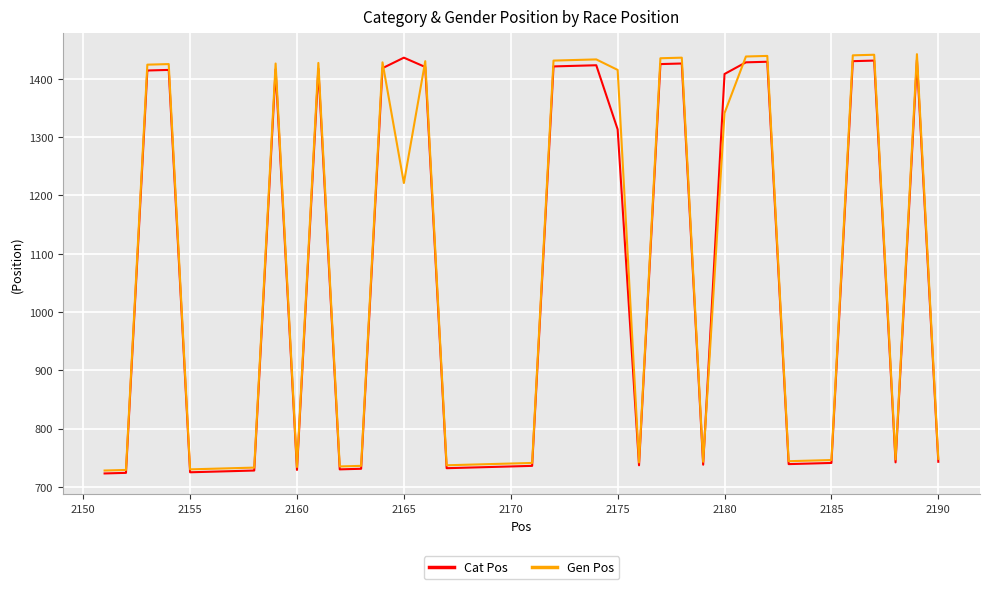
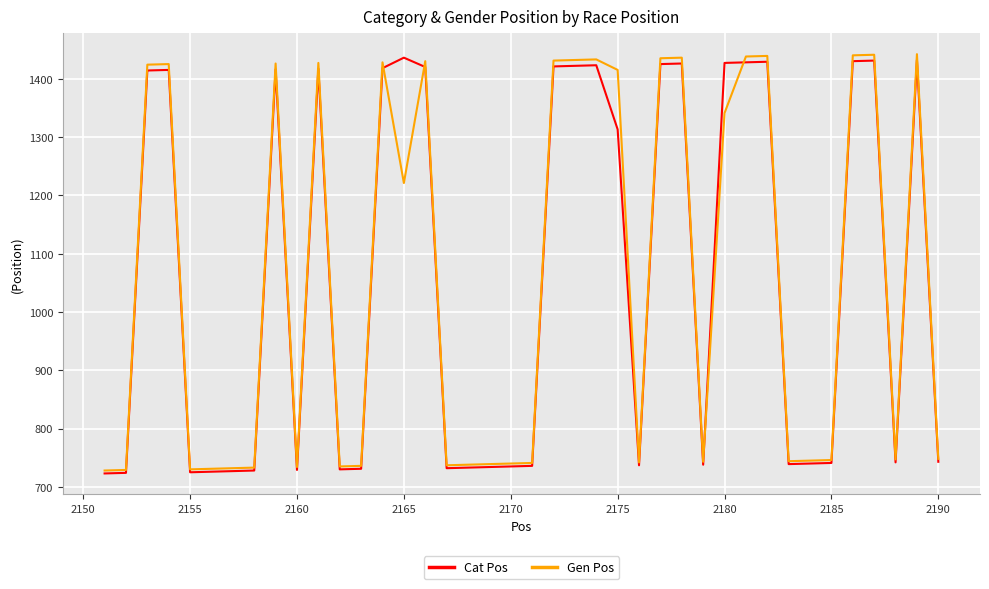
  {
    "Cat Pos": {
      "2155": 730,
      "2160": 730,
      "2165": 1440,
      "2170": 740,
      "2175": 1310,
-     "2180": 1410,
+     "2180": 1430,
      "2185": 740,
      "2190": 740
    },
    "Gen Pos": {
      "2155": 730,
      "2160": 730,
      "2165": 1220,
      "2170": 740,
      "2175": 1420,
      "2180": 1340,
      "2185": 750,
      "2190": 750
    }
  }
